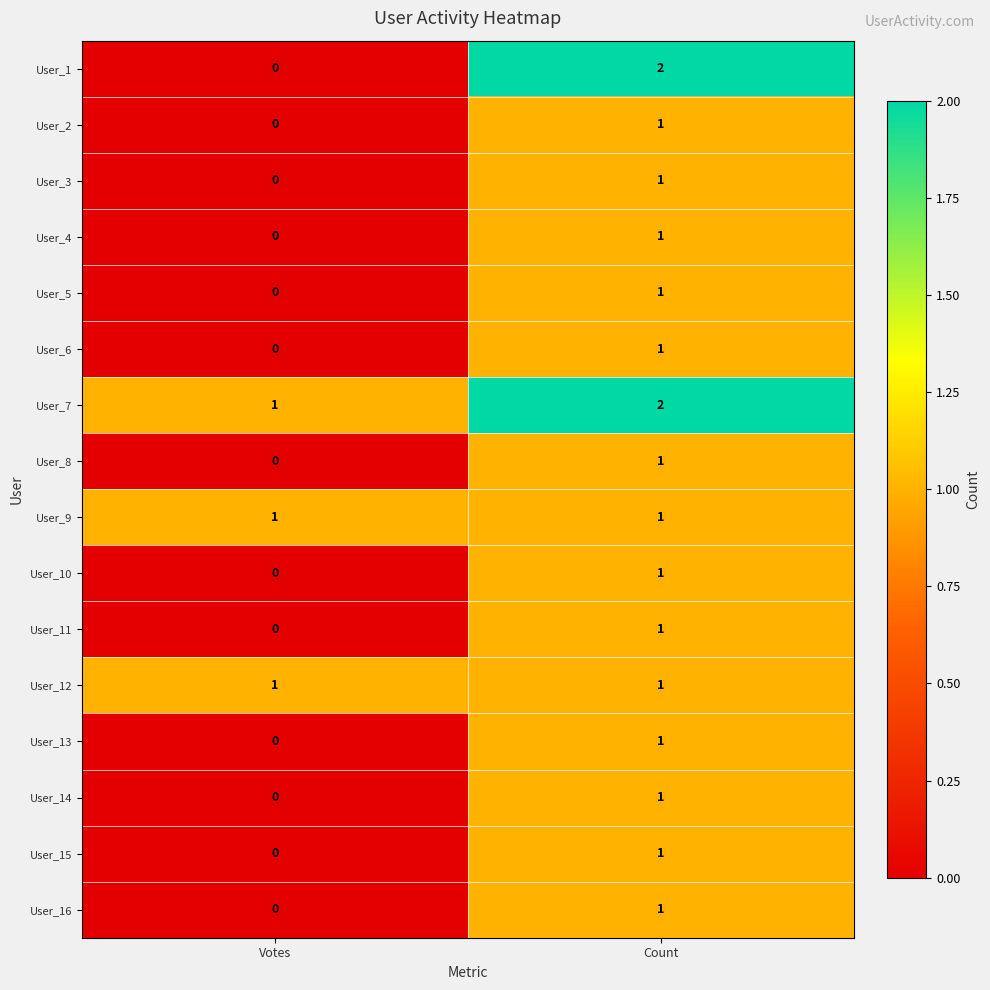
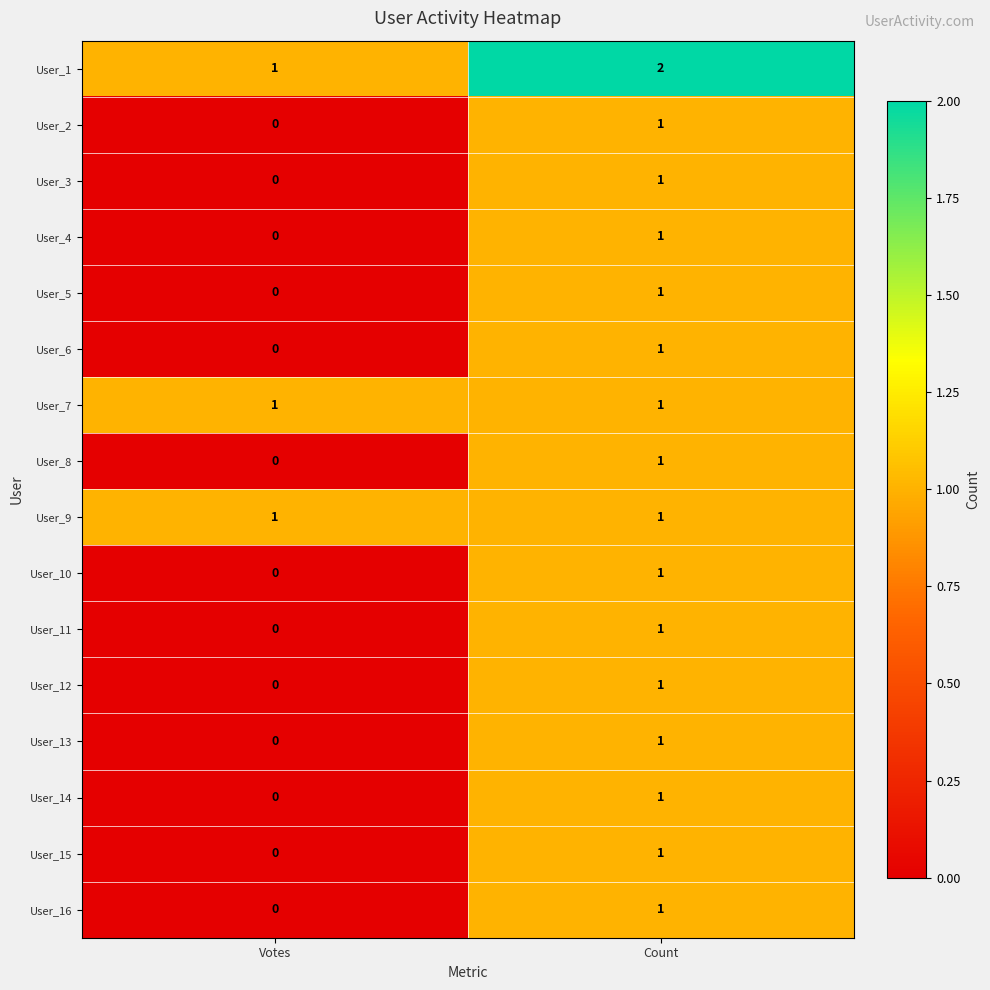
  {
    "User_1": {
-     "Votes": 0,
+     "Votes": 1,
      "Count": 2
    },
    "User_2": {
      "Votes": 0,
      "Count": 1
    },
    "User_3": {
      "Votes": 0,
      "Count": 1
    },
    "User_4": {
      "Votes": 0,
      "Count": 1
    },
    "User_5": {
      "Votes": 0,
      "Count": 1
    },
    "User_6": {
      "Votes": 0,
      "Count": 1
    },
    "User_7": {
      "Votes": 1,
-     "Count": 2
+     "Count": 1
    },
    "User_8": {
      "Votes": 0,
      "Count": 1
    },
    "User_9": {
      "Votes": 1,
      "Count": 1
    },
    "User_10": {
      "Votes": 0,
      "Count": 1
    },
    "User_11": {
      "Votes": 0,
      "Count": 1
    },
    "User_12": {
-     "Votes": 1,
+     "Votes": 0,
      "Count": 1
    },
    "User_13": {
      "Votes": 0,
      "Count": 1
    },
    "User_14": {
      "Votes": 0,
      "Count": 1
    },
    "User_15": {
      "Votes": 0,
      "Count": 1
    },
    "User_16": {
      "Votes": 0,
      "Count": 1
    }
  }
